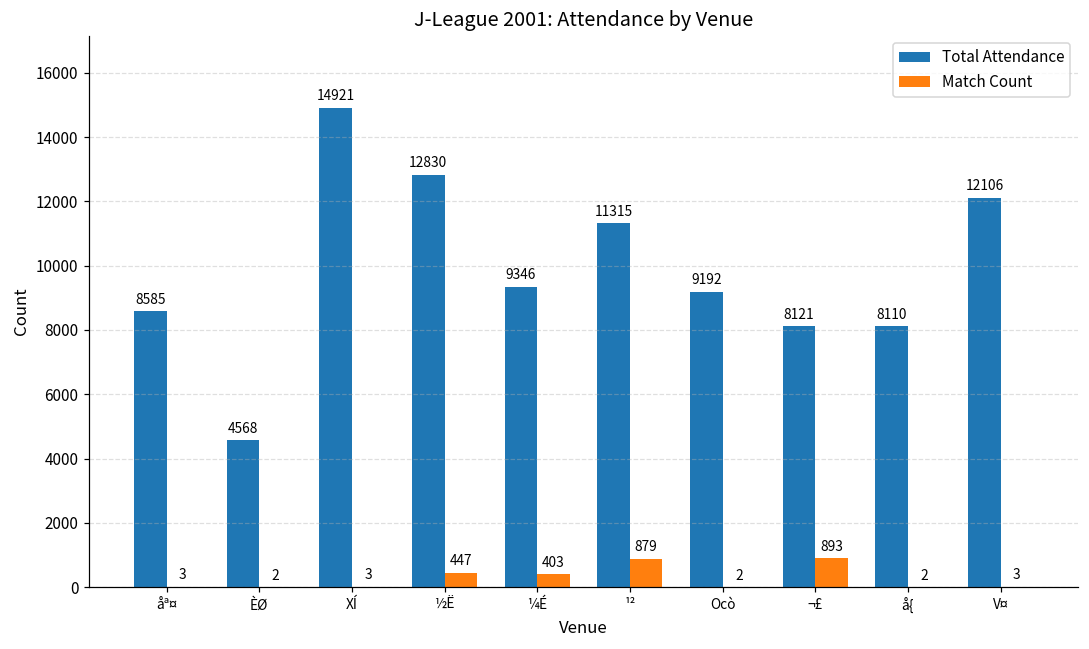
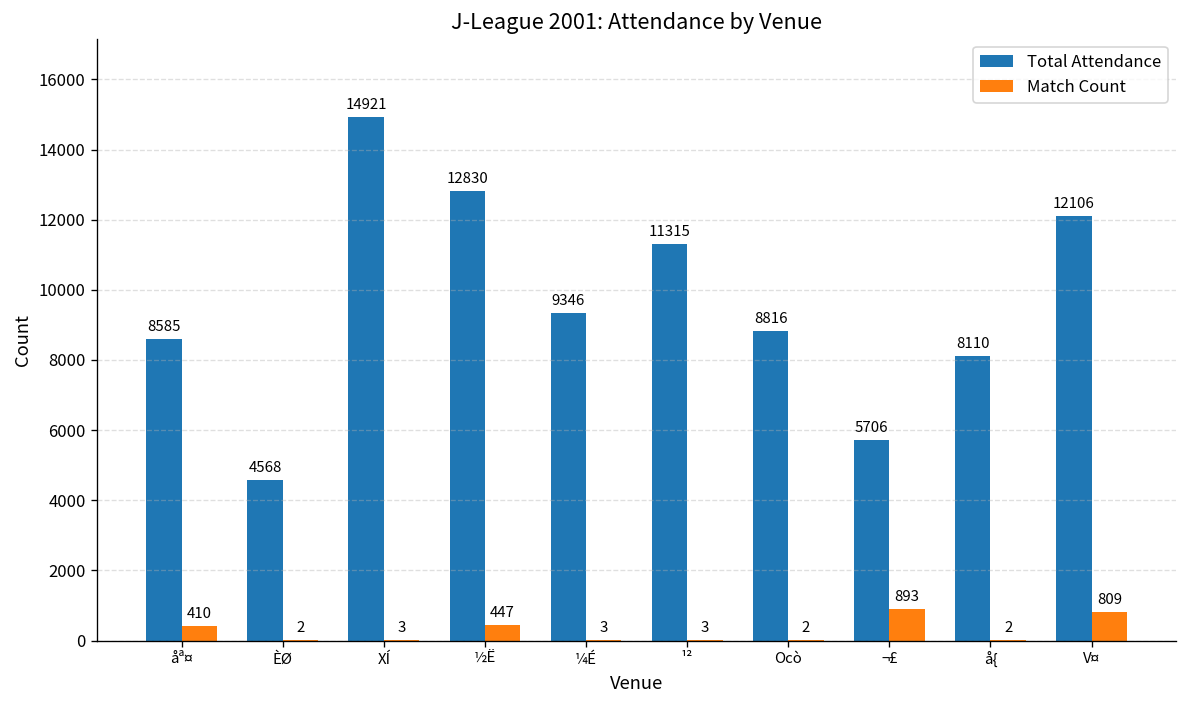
  {
    "Total Attendance": {
      "åª¤": 8585,
      "ÈØ": 4568,
      "XÍ": 14921,
      "½Ë": 12830,
      "¼É": 9346,
      "¹²": 11315,
-     "Ocò": 9192,
-     "¬£": 8121,
+     "Ocò": 8816,
+     "¬£": 5706,
      "å{": 8110,
      "V¤": 12106
    },
    "Match Count": {
-     "åª¤": 3,
+     "åª¤": 410,
      "ÈØ": 2,
      "XÍ": 3,
      "½Ë": 447,
-     "¼É": 403,
-     "¹²": 879,
+     "¼É": 3,
+     "¹²": 3,
      "Ocò": 2,
      "¬£": 893,
      "å{": 2,
-     "V¤": 3
+     "V¤": 809
    }
  }
